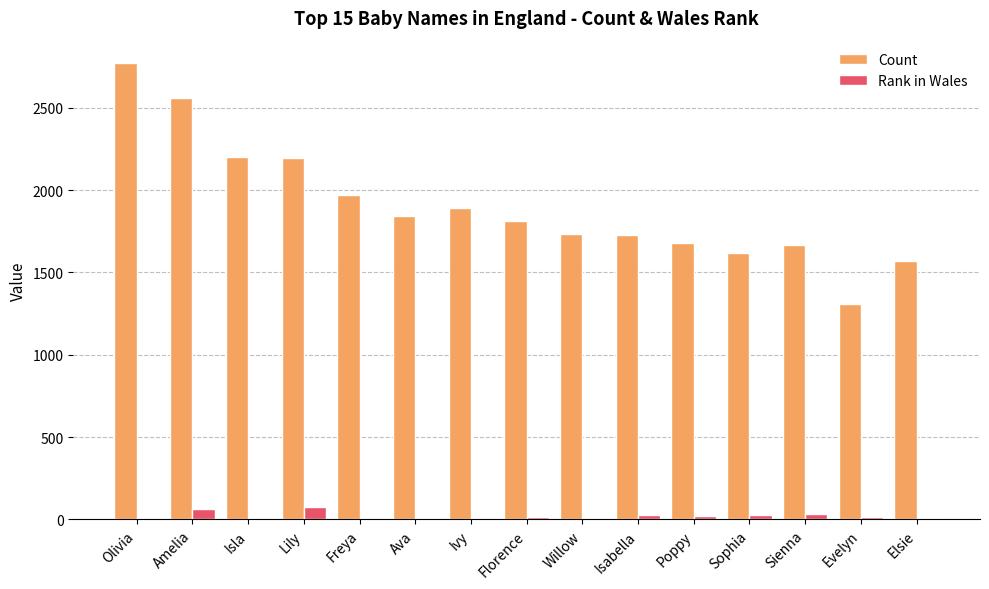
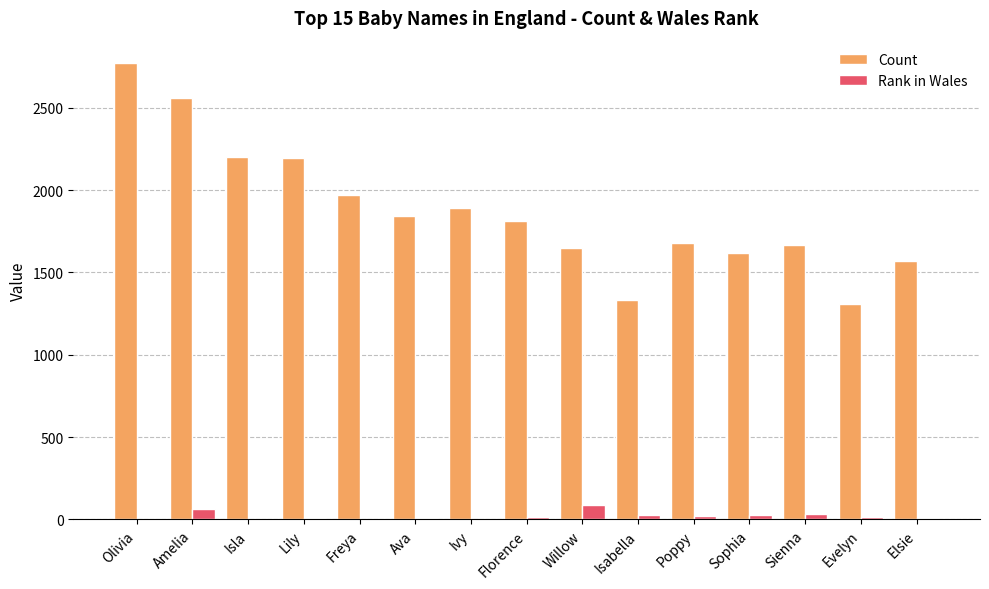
  {
    "Count": {
      "Olivia": 2770,
      "Amelia": 2560,
      "Isla": 2200,
      "Lily": 2190,
      "Freya": 1970,
      "Ava": 1850,
      "Ivy": 1890,
      "Florence": 1810,
-     "Willow": 1730,
-     "Isabella": 1730,
+     "Willow": 1650,
+     "Isabella": 1330,
      "Poppy": 1680,
      "Sophia": 1620,
      "Sienna": 1670,
      "Evelyn": 1310,
      "Elsie": 1570
    },
    "Rank in Wales": {
      "Amelia": 70,
-     "Lily": 80,
-     "Willow": 10,
+     "Lily": 10,
+     "Willow": 90,
      "Isabella": 30,
      "Poppy": 20,
      "Sophia": 30,
      "Sienna": 30,
      "Evelyn": 20
    }
  }
